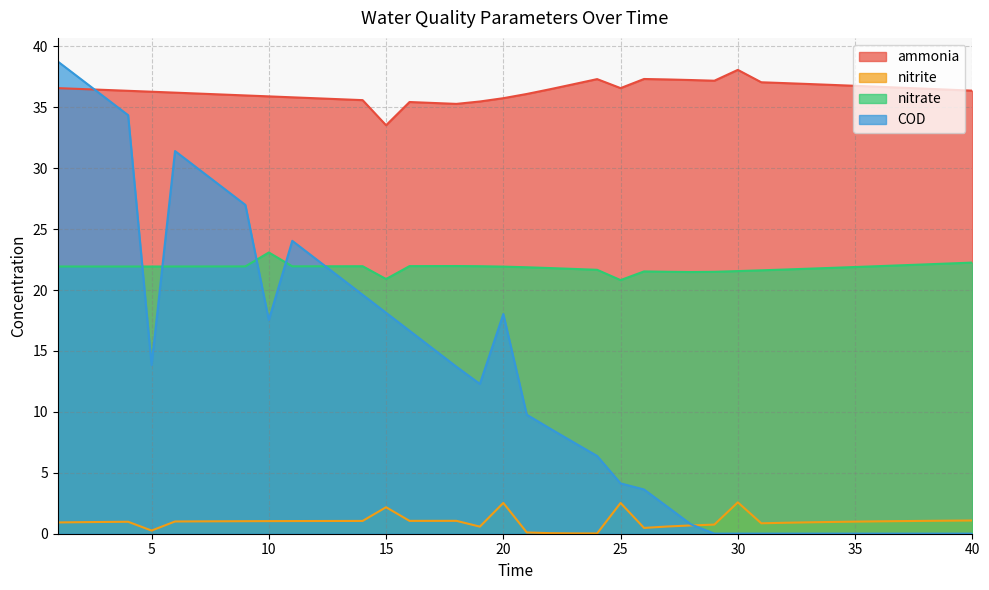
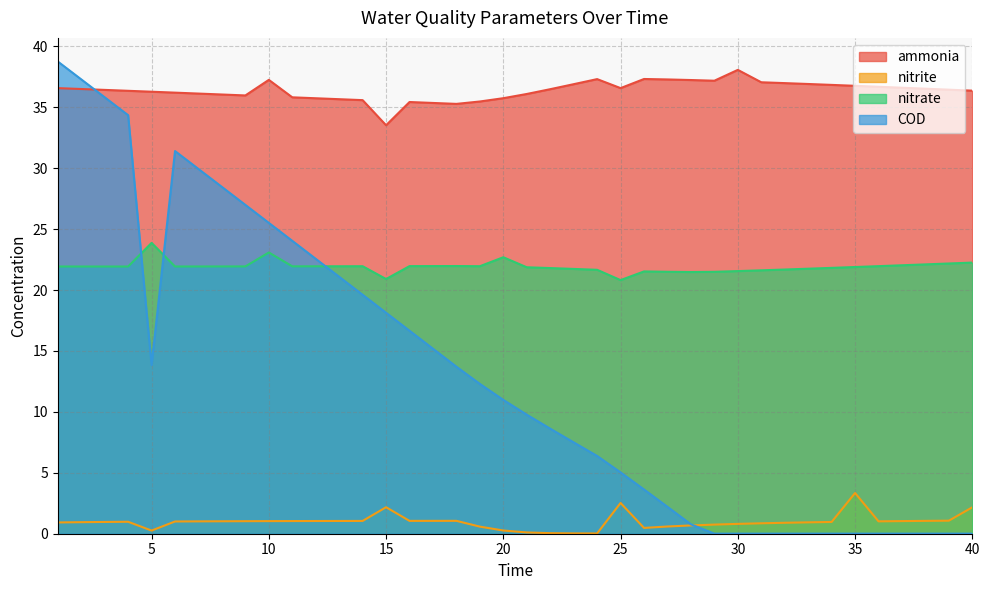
  {
    "ammonia": {
      "5": 36.3,
-     "10": 35.9,
+     "10": 37.3,
      "15": 33.5,
      "20": 35.8,
      "25": 36.6,
      "30": 38.1,
      "40": 36.4
    },
    "nitrite": {
      "5": 0.3,
      "10": 1.0,
      "15": 2.2,
-     "20": 2.5,
+     "20": 0.3,
      "25": 2.5,
-     "30": 2.6,
-     "35": 1.0,
-     "40": 1.1
+     "30": 0.8,
+     "35": 3.3,
+     "40": 2.2
    },
    "nitrate": {
-     "5": 21.9,
+     "5": 23.9,
      "10": 23.1,
      "15": 20.9,
-     "20": 21.9,
+     "20": 22.7,
      "25": 20.8,
      "30": 21.6,
      "35": 21.9,
      "40": 22.3
    },
    "COD": {
      "5": 13.8,
-     "10": 17.5,
+     "10": 25.5,
      "15": 18.1,
-     "20": 18.0,
-     "25": 4.1,
+     "20": 11.0,
+     "25": 5.0,
      "30": 0.0,
      "35": 0.0,
      "40": 0.0
    }
  }
